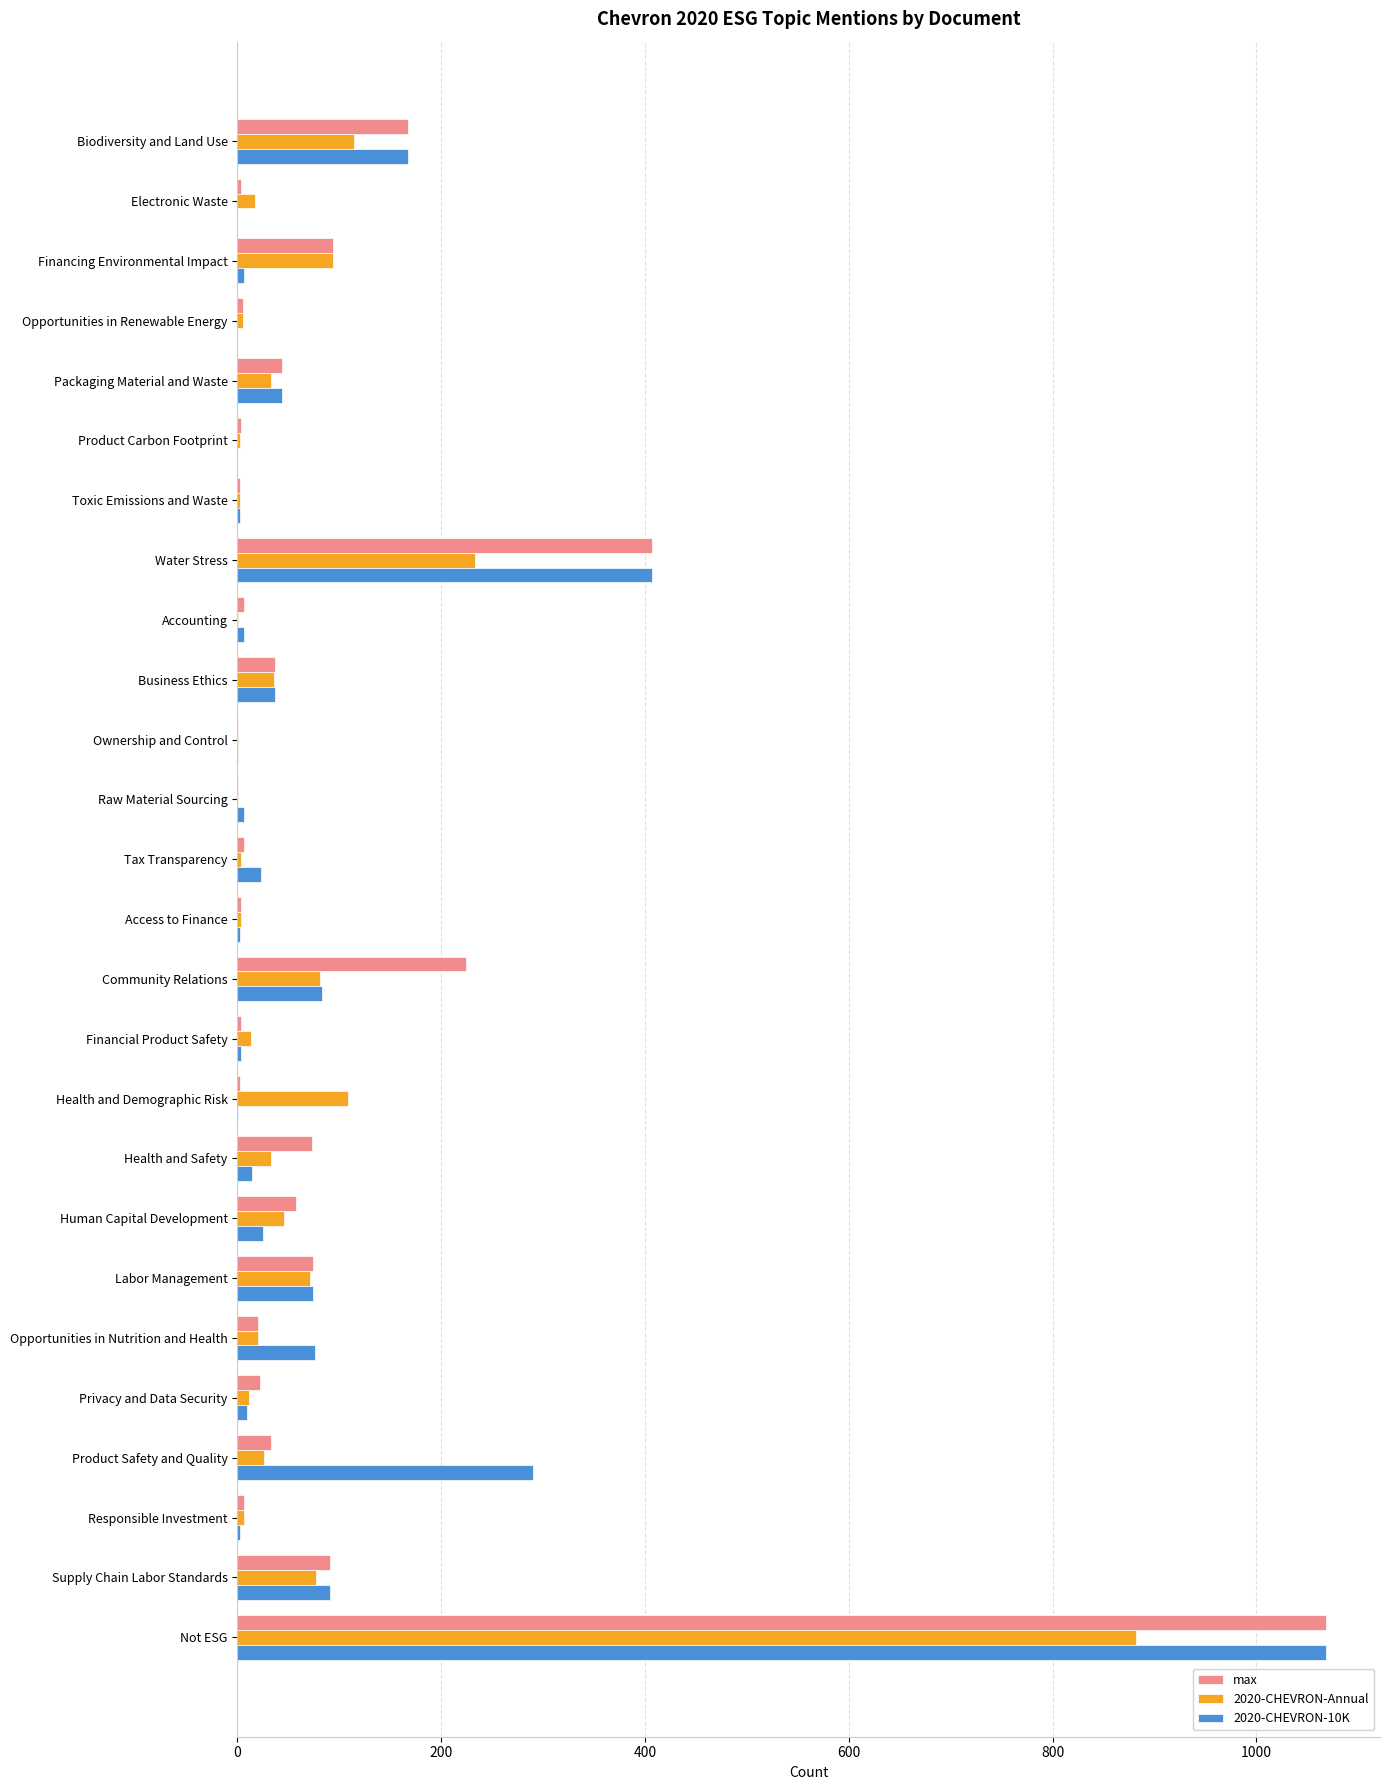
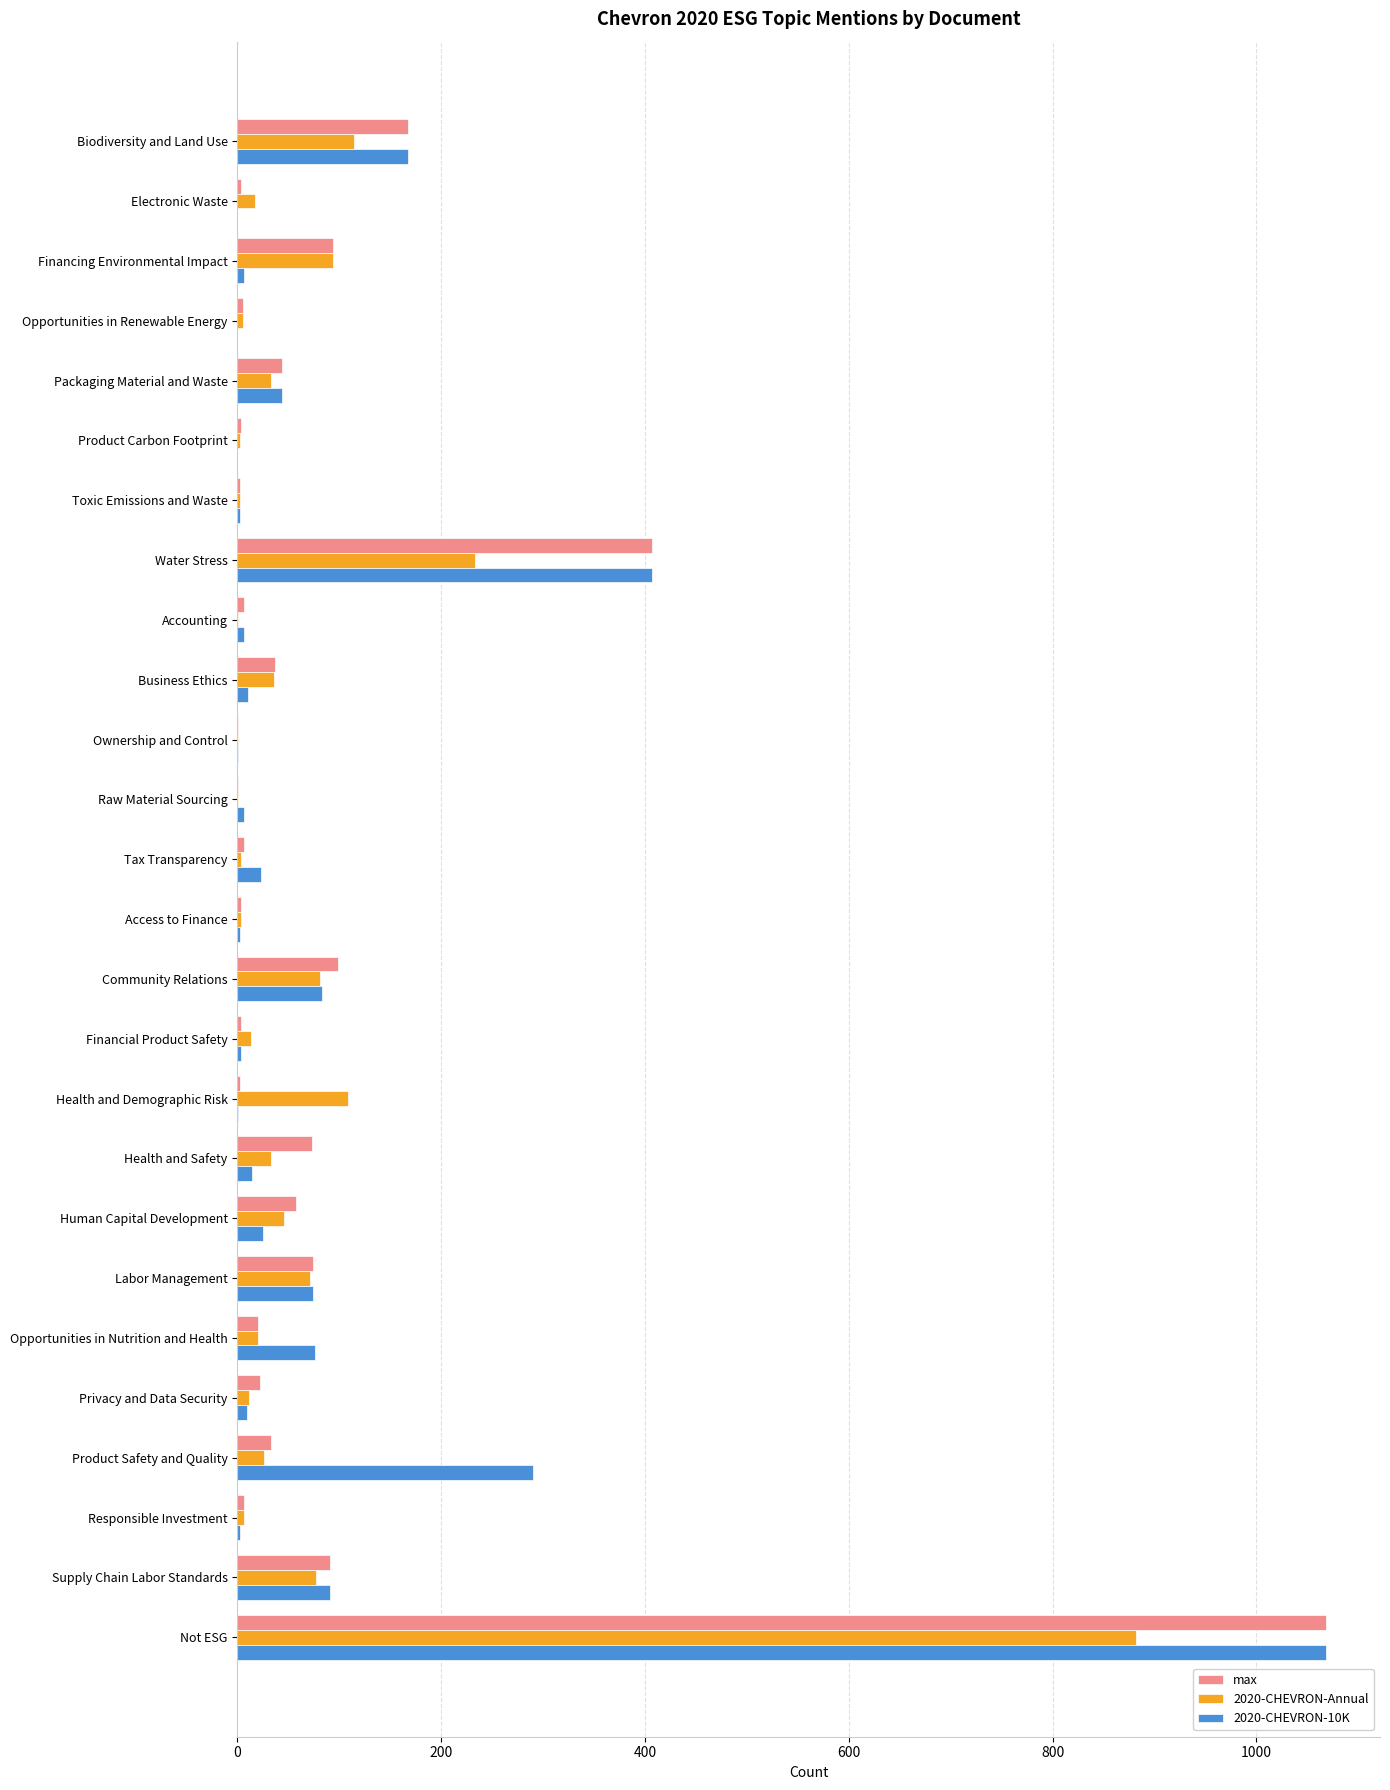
  {
    "max": {
      "Biodiversity and Land Use": 167,
      "Electronic Waste": 3,
      "Financing Environmental Impact": 94,
      "Opportunities in Renewable Energy": 5,
      "Packaging Material and Waste": 44,
      "Product Carbon Footprint": 3,
      "Water Stress": 407,
      "Accounting": 6,
      "Business Ethics": 37,
      "Tax Transparency": 6,
      "Access to Finance": 3,
-     "Community Relations": 224,
+     "Community Relations": 99,
      "Financial Product Safety": 3,
      "Health and Safety": 73,
      "Human Capital Development": 57,
      "Labor Management": 74,
      "Opportunities in Nutrition and Health": 20,
      "Privacy and Data Security": 22,
      "Product Safety and Quality": 33,
      "Responsible Investment": 6,
      "Supply Chain Labor Standards": 91,
      "Not ESG": 1068
    },
    "2020-CHEVRON-Annual": {
      "Biodiversity and Land Use": 114,
      "Electronic Waste": 17,
      "Financing Environmental Impact": 94,
      "Opportunities in Renewable Energy": 5,
      "Packaging Material and Waste": 33,
      "Water Stress": 233,
      "Business Ethics": 36,
      "Tax Transparency": 3,
      "Access to Finance": 3,
      "Community Relations": 81,
      "Financial Product Safety": 13,
      "Health and Demographic Risk": 108,
      "Health and Safety": 33,
      "Human Capital Development": 46,
      "Labor Management": 71,
      "Opportunities in Nutrition and Health": 20,
      "Privacy and Data Security": 11,
      "Product Safety and Quality": 26,
      "Responsible Investment": 6,
      "Supply Chain Labor Standards": 77,
      "Not ESG": 882
    },
    "2020-CHEVRON-10K": {
      "Biodiversity and Land Use": 167,
      "Electronic Waste": 0,
      "Financing Environmental Impact": 6,
      "Opportunities in Renewable Energy": 0,
      "Packaging Material and Waste": 44,
      "Product Carbon Footprint": 0,
      "Water Stress": 407,
      "Accounting": 6,
-     "Business Ethics": 37,
+     "Business Ethics": 10,
      "Raw Material Sourcing": 6,
      "Tax Transparency": 23,
      "Community Relations": 83,
      "Financial Product Safety": 3,
      "Health and Safety": 14,
      "Human Capital Development": 25,
      "Labor Management": 74,
      "Opportunities in Nutrition and Health": 76,
      "Privacy and Data Security": 9,
      "Product Safety and Quality": 290,
      "Supply Chain Labor Standards": 91,
      "Not ESG": 1068
    }
  }
